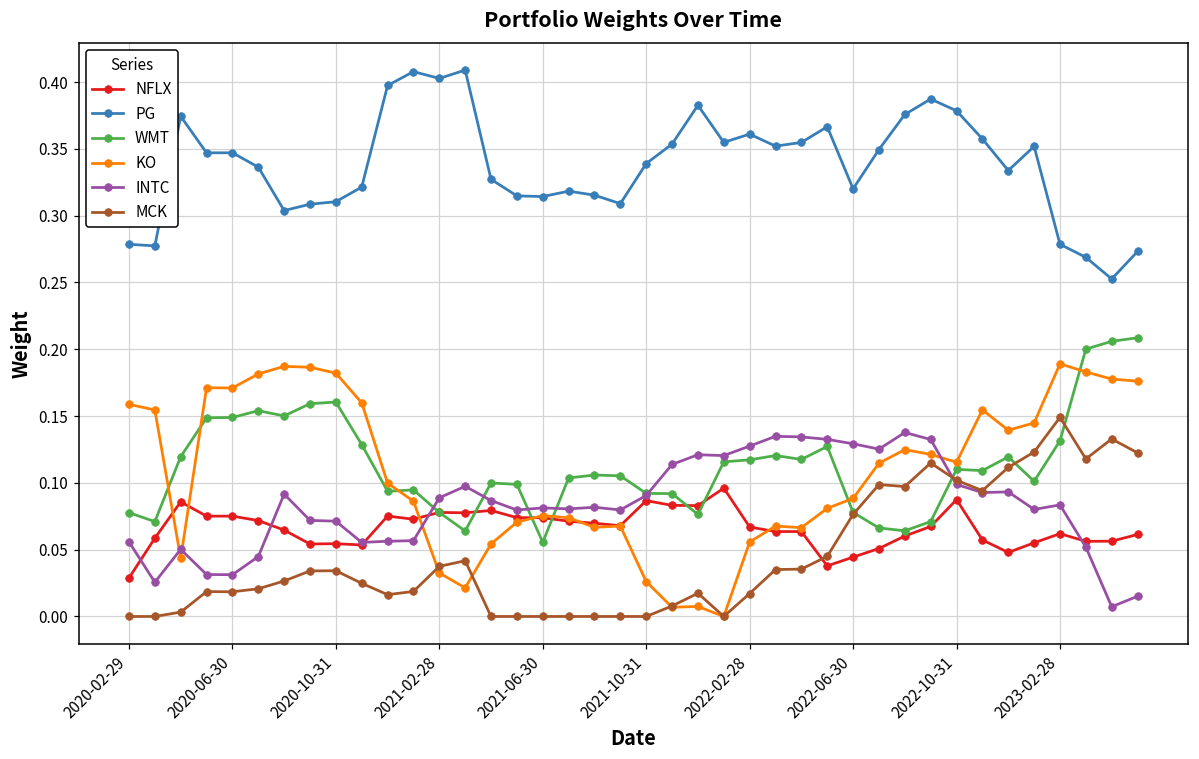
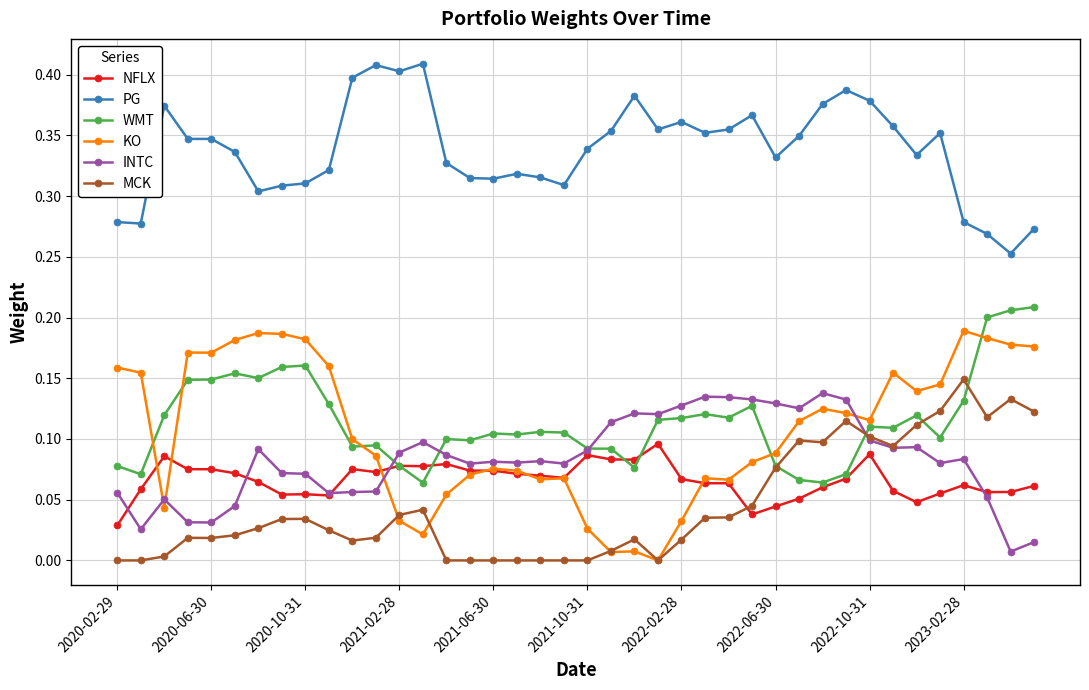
  {
    "NFLX": {
      "2020-02-29": 0.029,
      "2020-06-30": 0.075,
      "2020-10-31": 0.054,
      "2021-10-31": 0.087,
      "2022-02-28": 0.067,
      "2022-06-30": 0.044,
      "2022-10-31": 0.087,
      "2023-02-28": 0.062
    },
    "PG": {
      "2020-02-29": 0.279,
      "2020-06-30": 0.347,
      "2020-10-31": 0.310,
      "2021-02-28": 0.403,
      "2021-06-30": 0.314,
      "2021-10-31": 0.339,
      "2022-02-28": 0.361,
-     "2022-06-30": 0.320,
+     "2022-06-30": 0.332,
      "2022-10-31": 0.379,
      "2023-02-28": 0.279
    },
    "WMT": {
      "2020-02-29": 0.078,
      "2020-06-30": 0.149,
      "2020-10-31": 0.160,
-     "2021-06-30": 0.056,
+     "2021-06-30": 0.105,
      "2022-02-28": 0.117,
      "2022-10-31": 0.110,
      "2023-02-28": 0.131
    },
    "KO": {
      "2020-02-29": 0.159,
      "2020-06-30": 0.171,
      "2020-10-31": 0.182,
      "2021-02-28": 0.033,
      "2021-10-31": 0.026,
-     "2022-02-28": 0.056,
+     "2022-02-28": 0.033,
      "2022-06-30": 0.088,
      "2022-10-31": 0.115,
      "2023-02-28": 0.189
    },
    "INTC": {
      "2020-02-29": 0.056,
      "2020-06-30": 0.031,
      "2020-10-31": 0.071,
      "2021-02-28": 0.089,
      "2021-06-30": 0.081,
      "2022-02-28": 0.128,
      "2022-06-30": 0.129,
      "2022-10-31": 0.099,
      "2023-02-28": 0.084
    },
    "MCK": {
      "2020-02-29": 0.000,
      "2020-06-30": 0.018,
      "2020-10-31": 0.034,
      "2021-02-28": 0.038,
      "2021-06-30": 0.000,
      "2021-10-31": 0.000,
      "2022-02-28": 0.017,
      "2022-10-31": 0.102,
      "2023-02-28": 0.149
    }
  }
